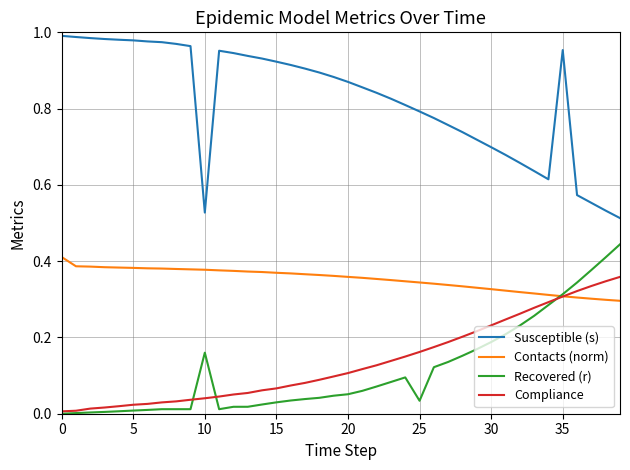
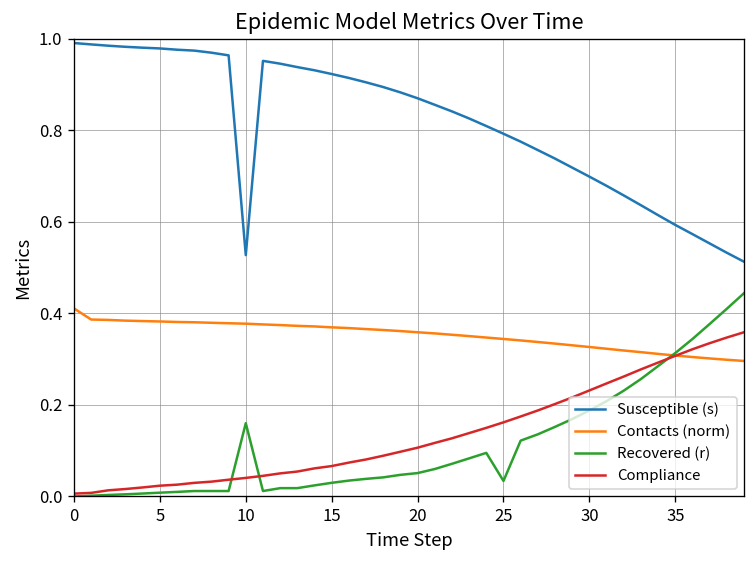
  {
    "Susceptible (s)": {
      "0": 0.99,
      "5": 0.98,
      "10": 0.53,
      "15": 0.92,
      "20": 0.87,
      "25": 0.79,
      "30": 0.70,
-     "35": 0.95
+     "35": 0.59
    },
    "Contacts (norm)": {
      "0": 0.41,
      "5": 0.38,
      "10": 0.38,
      "15": 0.37,
      "20": 0.36,
      "25": 0.34,
      "30": 0.33
    },
    "Recovered (r)": {
      "5": 0.01,
      "10": 0.16,
      "15": 0.03,
      "20": 0.05,
      "25": 0.03
    },
    "Compliance": {
      "5": 0.02,
      "10": 0.04,
      "15": 0.07,
      "20": 0.11,
      "25": 0.16,
      "30": 0.23
    }
  }
